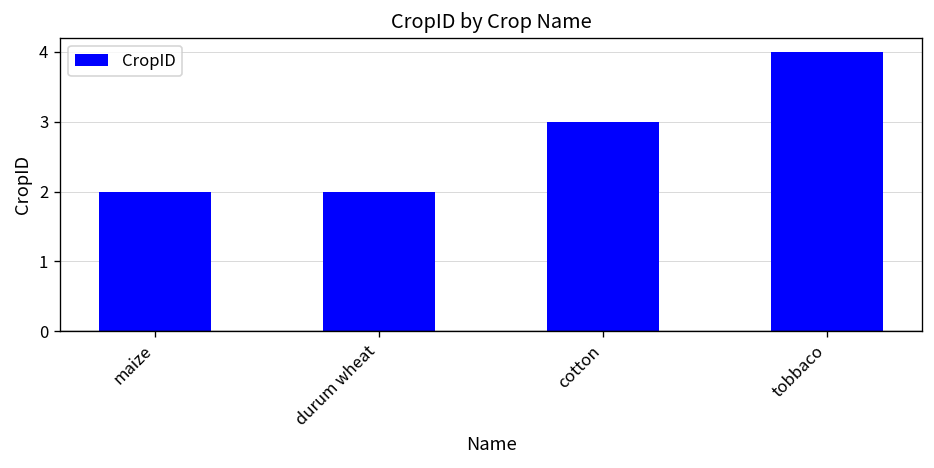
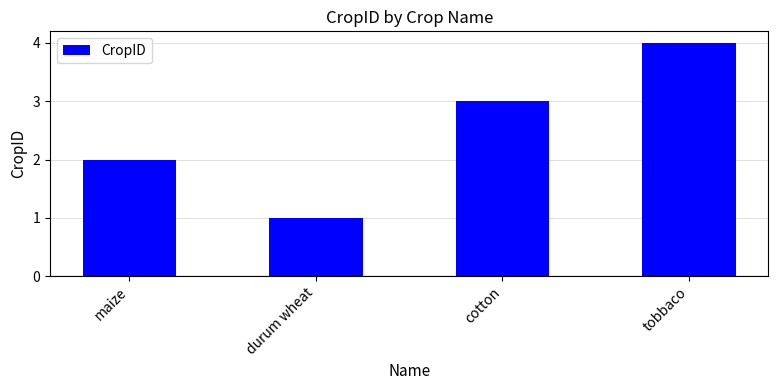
  {
    "maize": 2,
-   "durum wheat": 2,
+   "durum wheat": 1,
    "cotton": 3,
    "tobbaco": 4
  }
